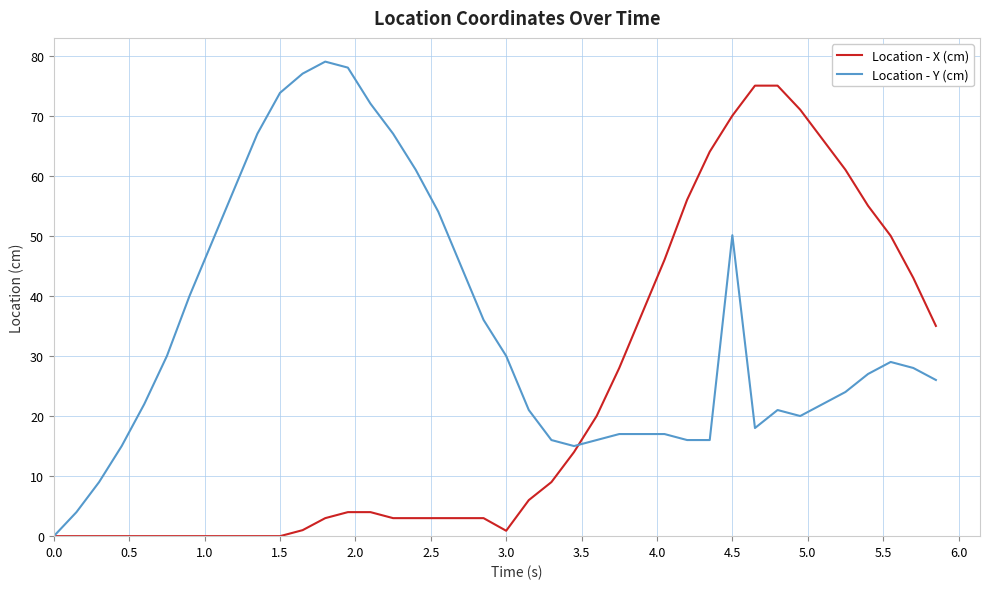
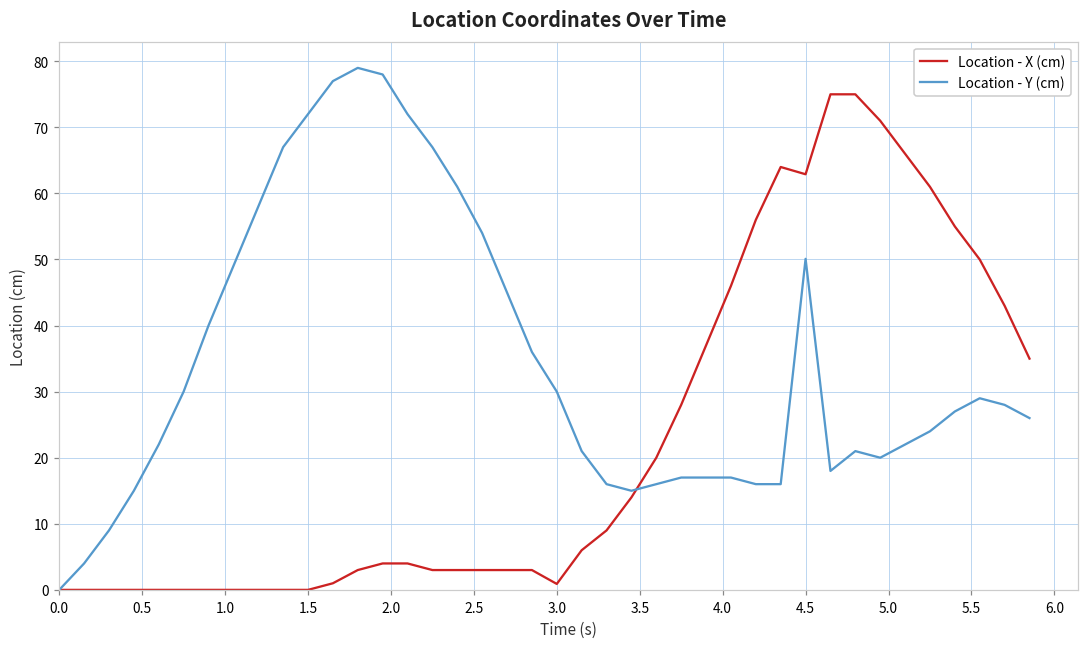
  {
    "Location - X (cm)": {
      "1.5": 0,
      "3.0": 1,
-     "4.5": 70
+     "4.5": 63
    },
    "Location - Y (cm)": {
-     "1.5": 74,
+     "1.5": 72,
      "3.0": 30,
      "4.5": 50
    }
  }
